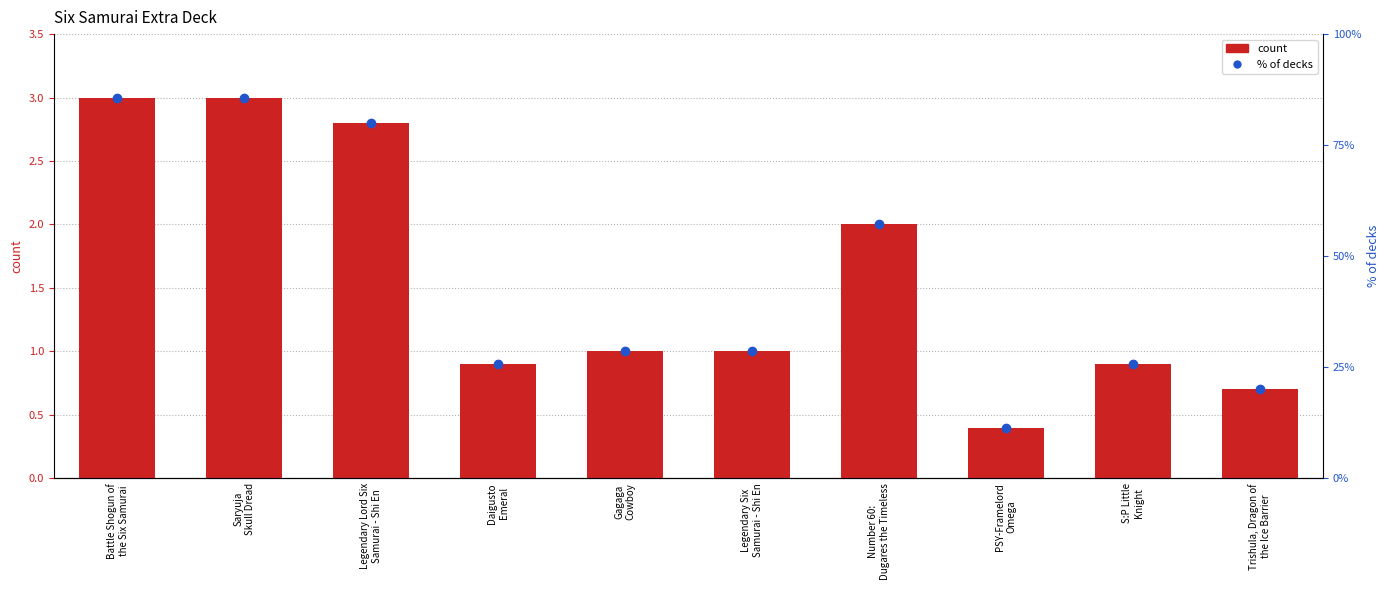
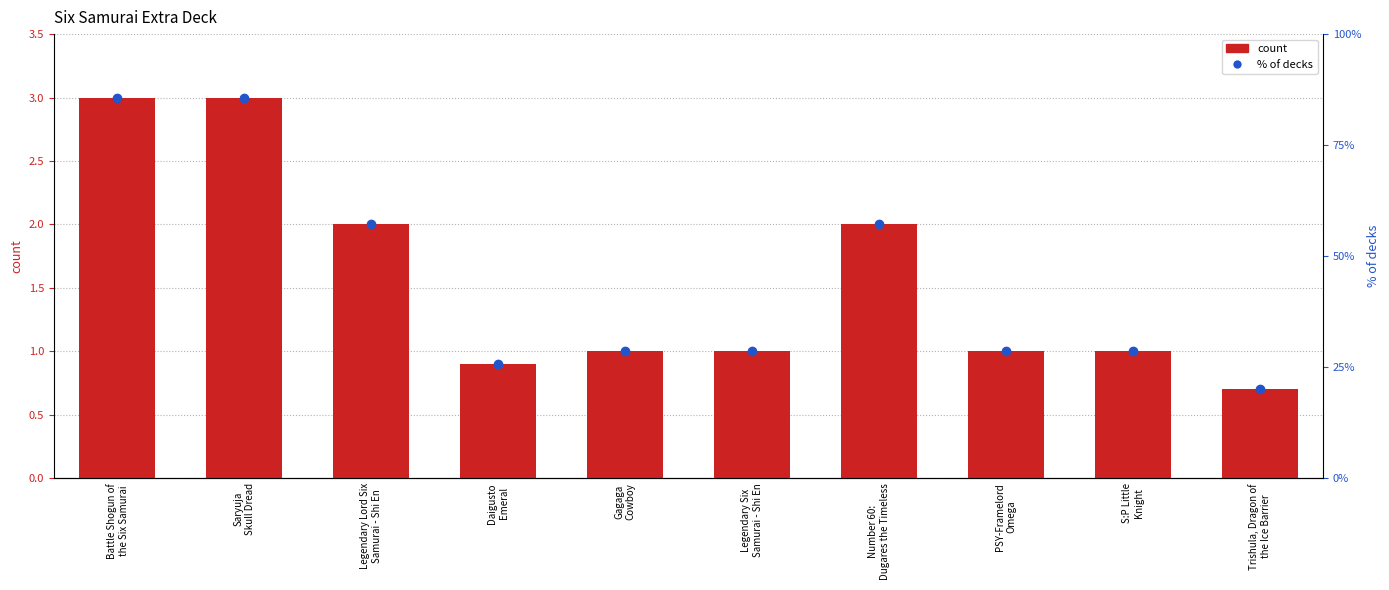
  {
    "count": {
      "Battle Shogun of the Six Samurai": 3.0,
      "Saryuja Skull Dread": 3.0,
-     "Legendary Lord Six Samurai - Shi En": 2.8,
+     "Legendary Lord Six Samurai - Shi En": 2.0,
      "Daigusto Emeral": 0.9,
      "Gagaga Cowboy": 1.0,
      "Legendary Six Samurai - Shi En": 1.0,
      "Number 60: Dugares the Timeless": 2.0,
-     "PSY-Framelord Omega": 0.4,
-     "S:P Little Knight": 0.9,
+     "PSY-Framelord Omega": 1.0,
+     "S:P Little Knight": 1.0,
      "Trishula, Dragon of the Ice Barrier": 0.7
    }
  }
